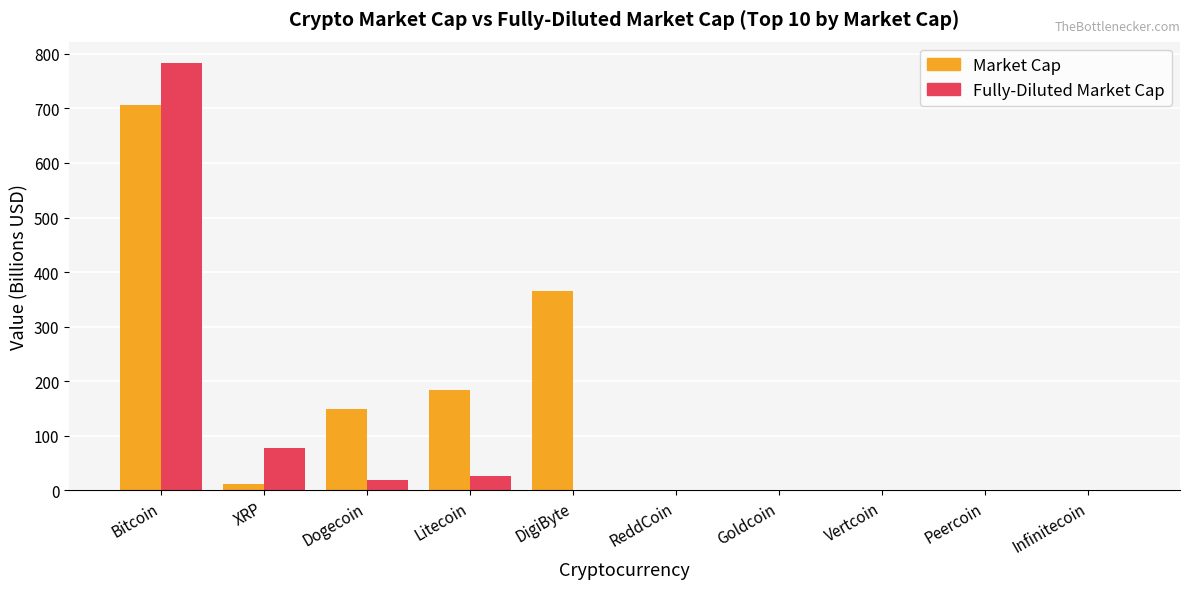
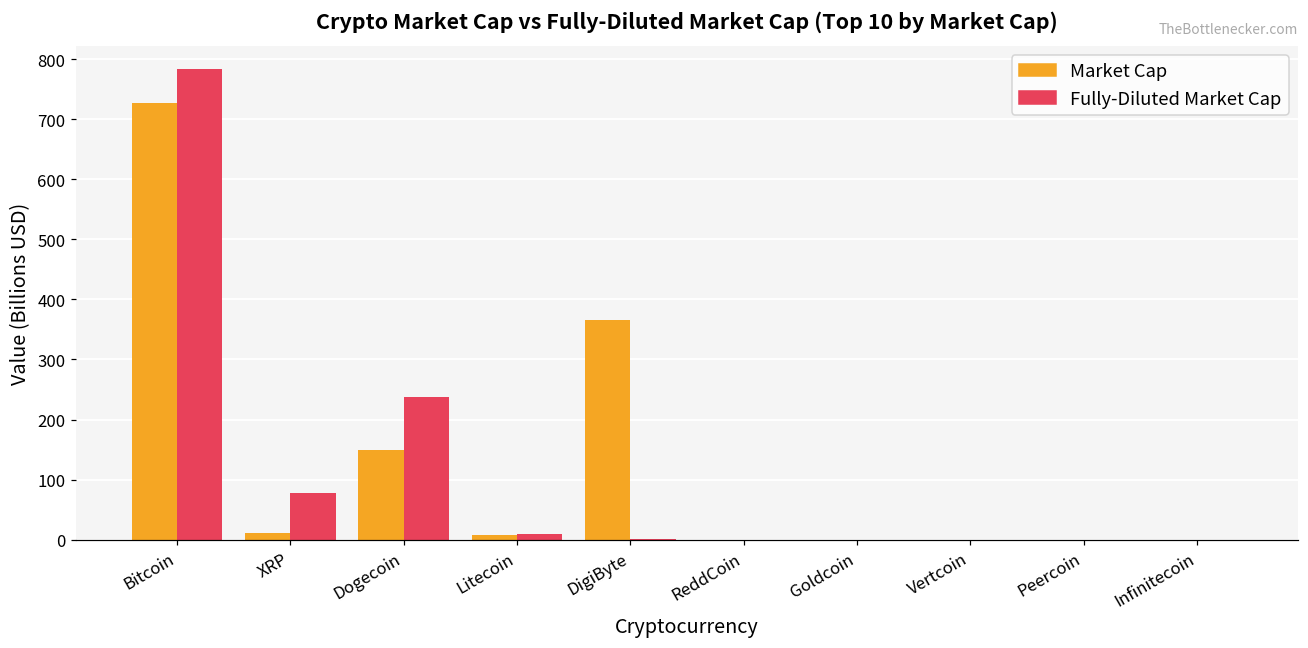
  {
    "Market Cap": {
-     "Bitcoin": 710,
+     "Bitcoin": 730,
      "XRP": 10,
      "Dogecoin": 150,
-     "Litecoin": 180,
+     "Litecoin": 10,
      "DigiByte": 370
    },
    "Fully-Diluted Market Cap": {
      "Bitcoin": 780,
      "XRP": 80,
-     "Dogecoin": 20,
-     "Litecoin": 30
+     "Dogecoin": 240,
+     "Litecoin": 10
    }
  }
